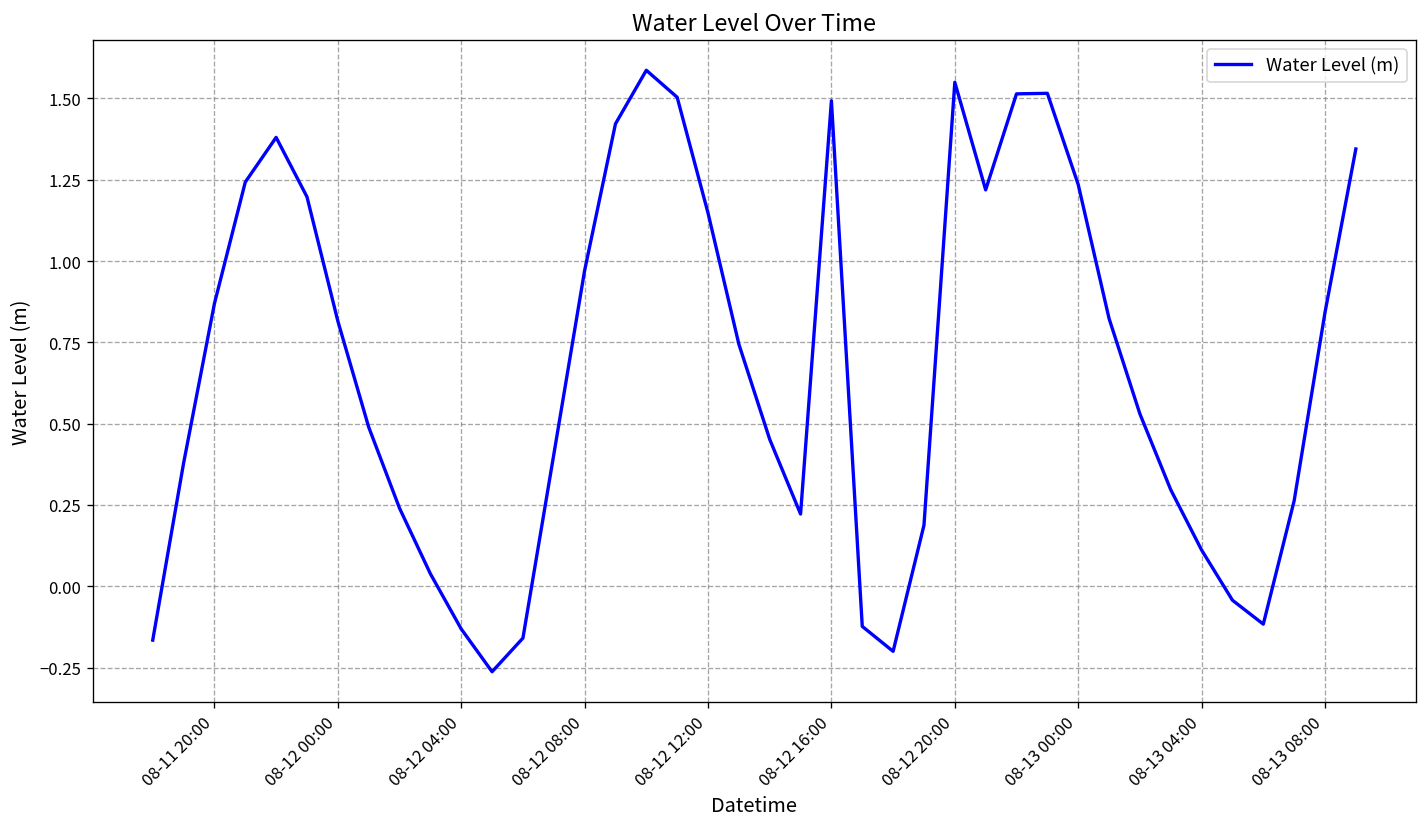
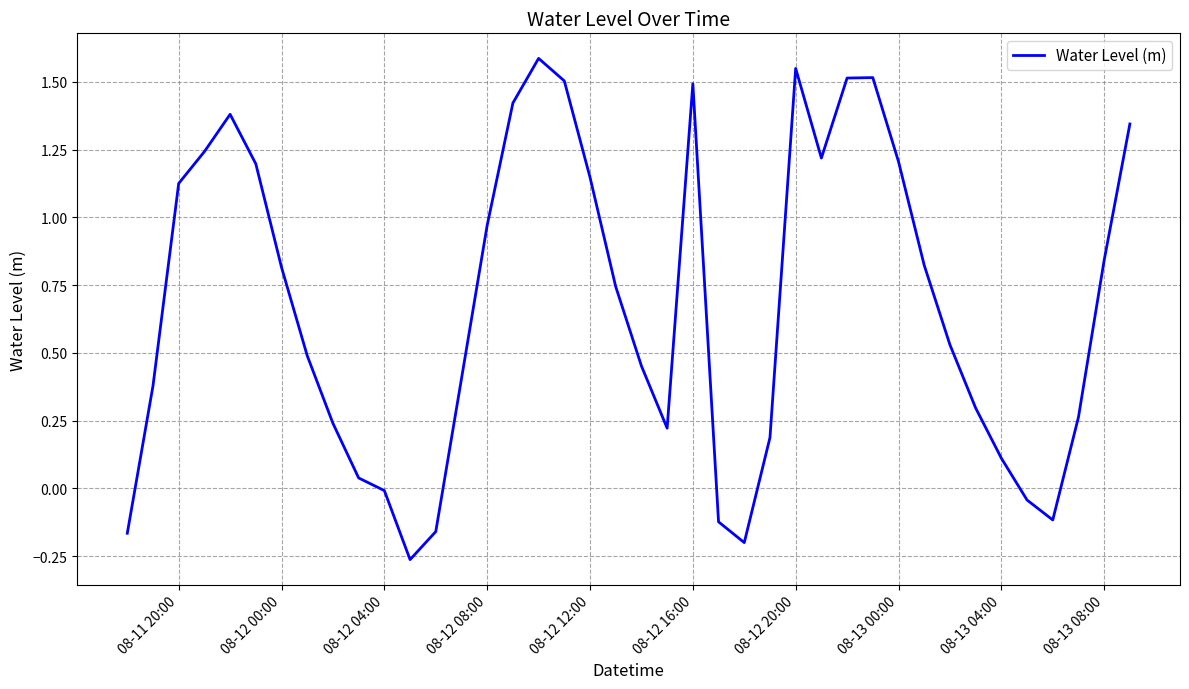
  {
-   "08-11 20:00": 0.87,
+   "08-11 20:00": 1.13,
    "08-12 00:00": 0.82,
-   "08-12 04:00": -0.13,
+   "08-12 04:00": -0.01,
    "08-12 08:00": 0.97,
    "08-12 12:00": 1.15,
    "08-12 16:00": 1.49,
    "08-12 20:00": 1.55,
-   "08-13 00:00": 1.24,
+   "08-13 00:00": 1.21,
    "08-13 04:00": 0.11,
    "08-13 08:00": 0.84
  }
